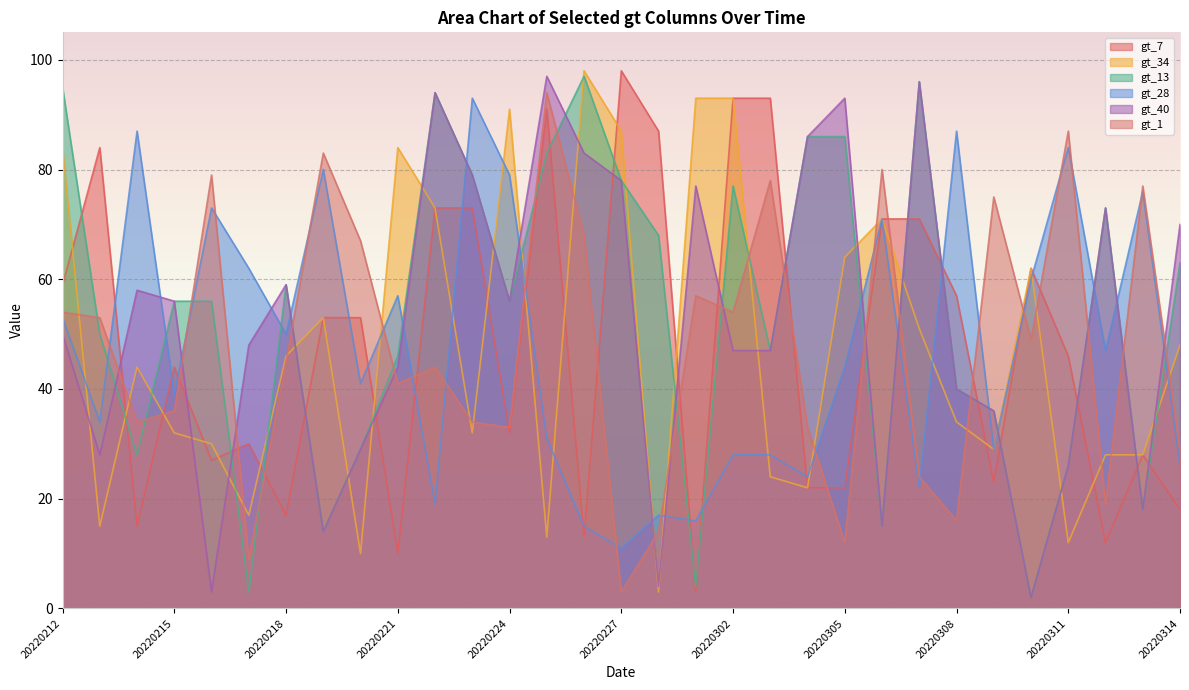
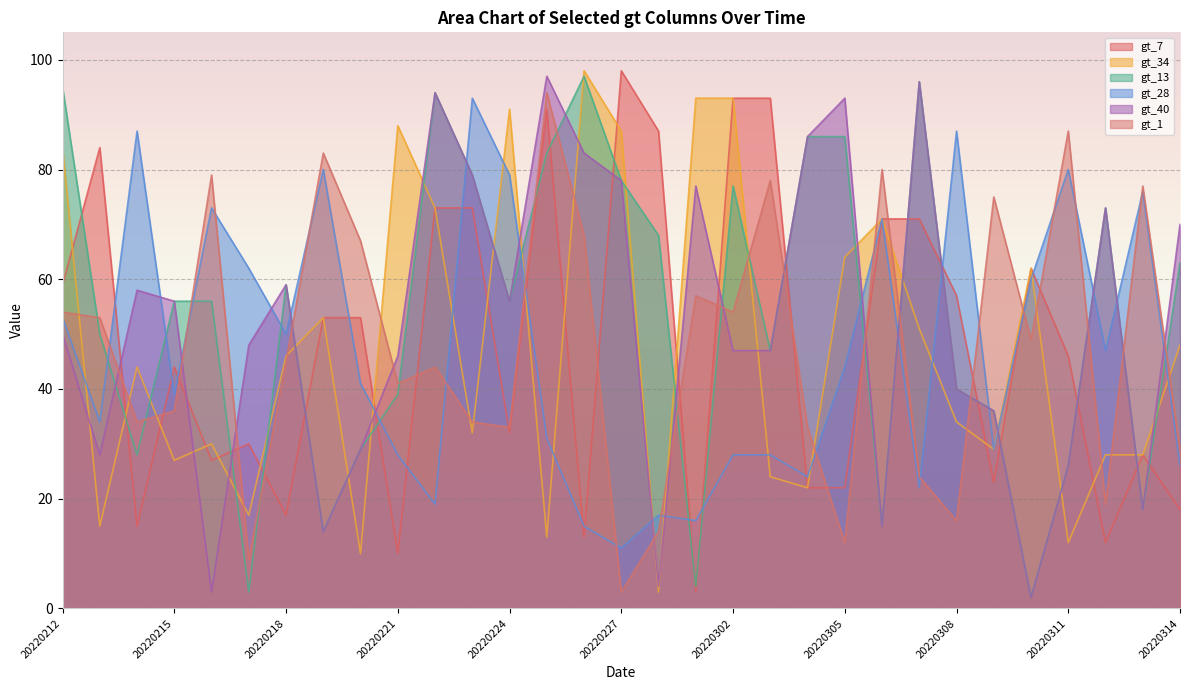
  {
    "gt_34": {
      "20220212": 84,
-     "20220215": 32,
+     "20220215": 27,
      "20220218": 46,
-     "20220221": 84,
+     "20220221": 88,
      "20220224": 91,
      "20220227": 87,
      "20220305": 64,
      "20220308": 34,
      "20220311": 12,
      "20220314": 48
    },
    "gt_13": {
      "20220212": 95,
-     "20220221": 46,
+     "20220221": 39,
      "20220302": 77,
      "20220305": 86,
      "20220314": 63
    },
    "gt_28": {
      "20220212": 53,
      "20220215": 39,
      "20220218": 50,
-     "20220221": 57,
+     "20220221": 28,
      "20220224": 79,
      "20220227": 11,
      "20220302": 28,
      "20220305": 44,
      "20220308": 87,
-     "20220311": 84,
+     "20220311": 80,
      "20220314": 26
    },
    "gt_40": {
      "20220212": 50,
-     "20220221": 44,
+     "20220221": 46,
      "20220302": 47,
      "20220305": 93,
      "20220314": 70
    }
  }
